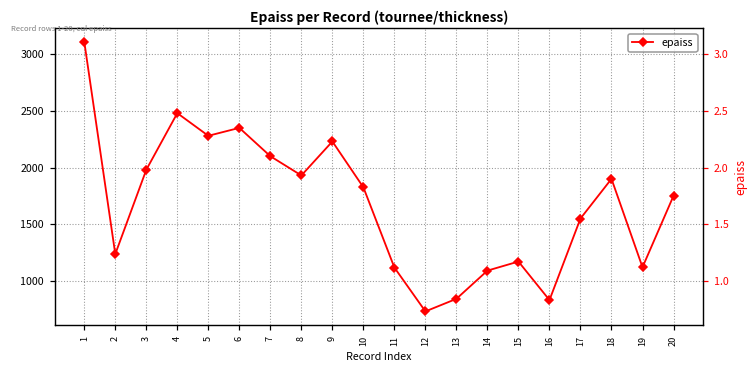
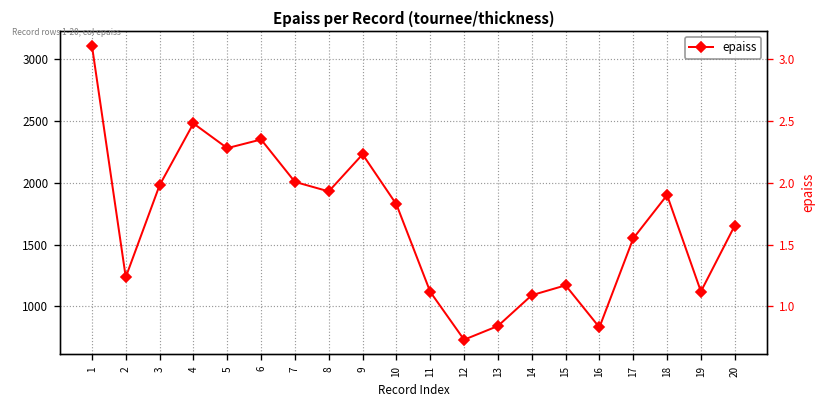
  {
    "1": 3110,
    "2": 1240,
    "3": 1980,
    "4": 2480,
    "5": 2280,
    "6": 2350,
-   "7": 2100,
+   "7": 2010,
    "8": 1930,
    "9": 2230,
    "10": 1830,
    "11": 1120,
    "12": 730,
    "13": 840,
    "14": 1090,
    "15": 1170,
    "16": 830,
    "17": 1550,
    "18": 1900,
    "19": 1120,
-   "20": 1750
+   "20": 1650
  }
